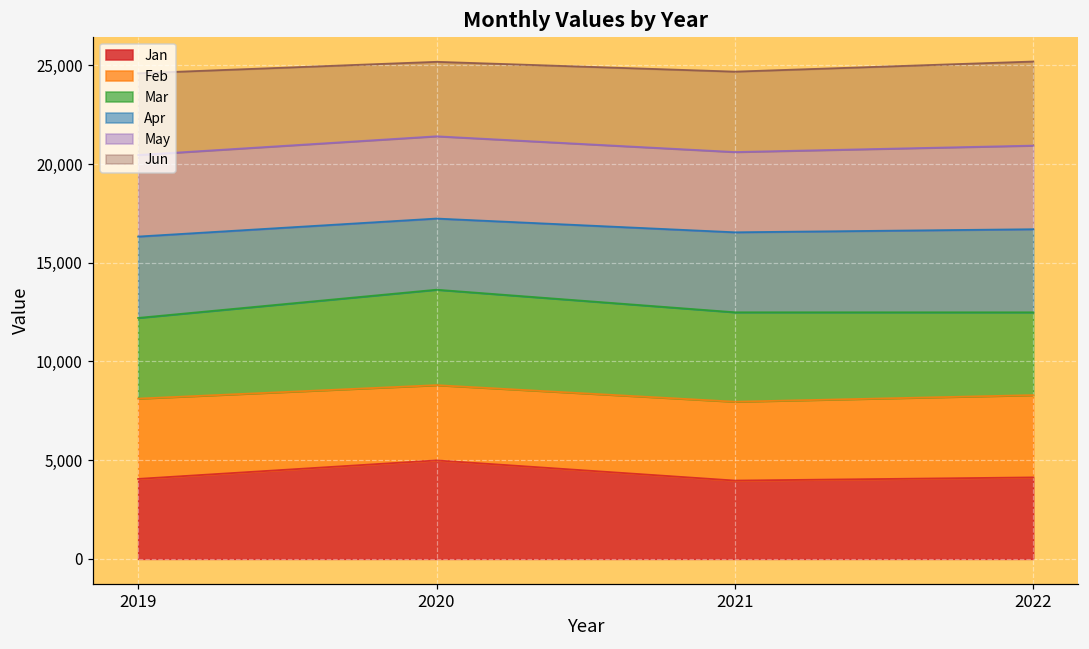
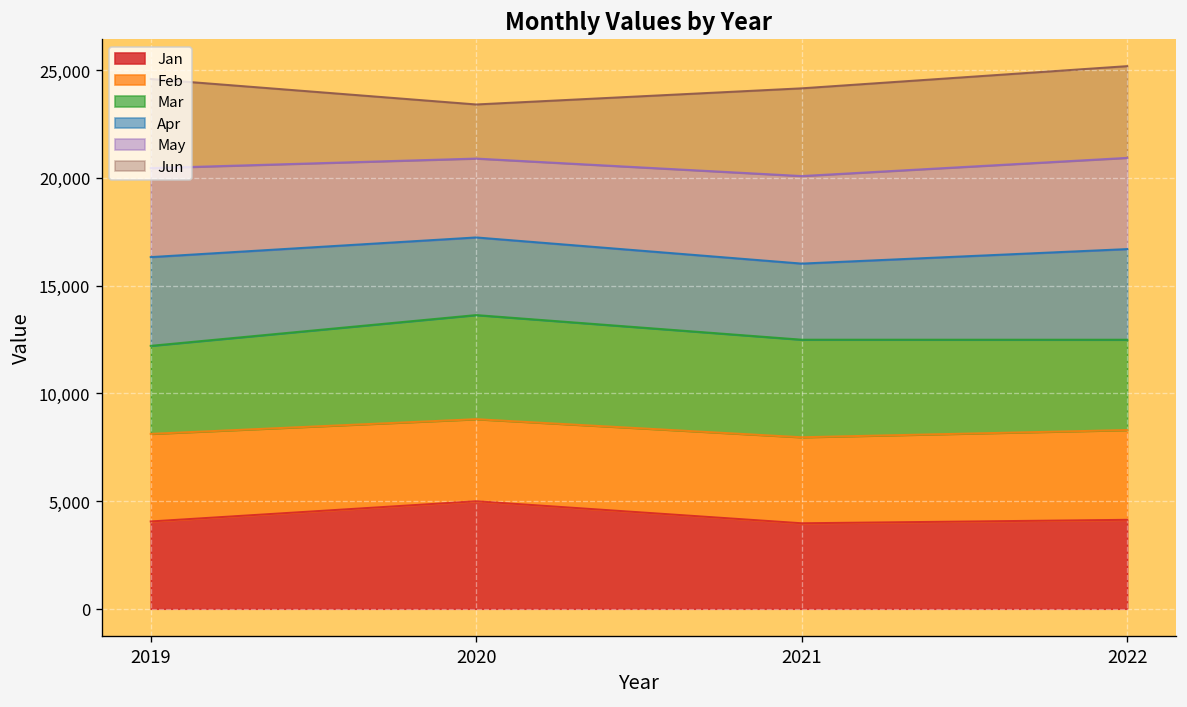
  {
    "Jan": {
      "2019": "4,100",
      "2020": "5,000",
      "2021": "4,000",
      "2022": "4,100"
    },
    "Feb": {
      "2019": "4,100",
      "2020": "3,800",
      "2021": "4,000",
      "2022": "4,200"
    },
    "Mar": {
      "2019": "4,100",
      "2020": "4,800",
      "2021": "4,500",
      "2022": "4,200"
    },
    "Apr": {
      "2019": "4,100",
      "2020": "3,600",
-     "2021": "4,100",
+     "2021": "3,500",
      "2022": "4,200"
    },
    "May": {
-     "2020": "4,200",
+     "2020": "3,700",
      "2021": "4,100",
      "2022": "4,200"
    },
    "Jun": {
-     "2020": "3,800",
+     "2020": "2,500",
      "2021": "4,100",
      "2022": "4,300"
    }
  }
